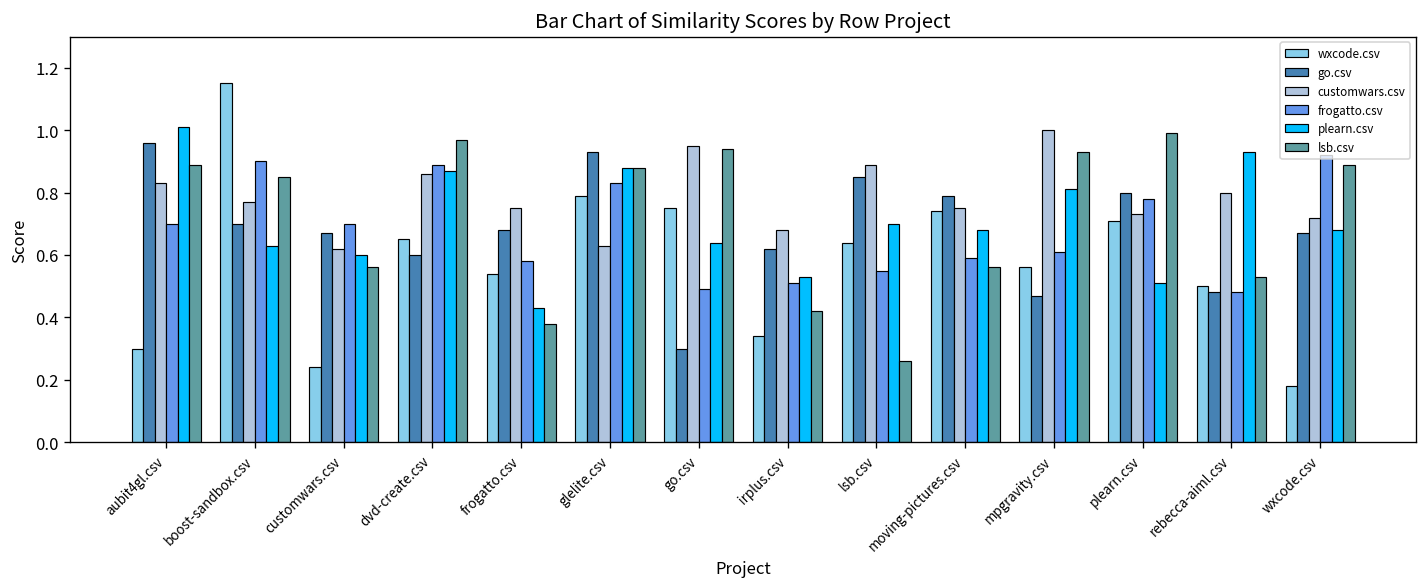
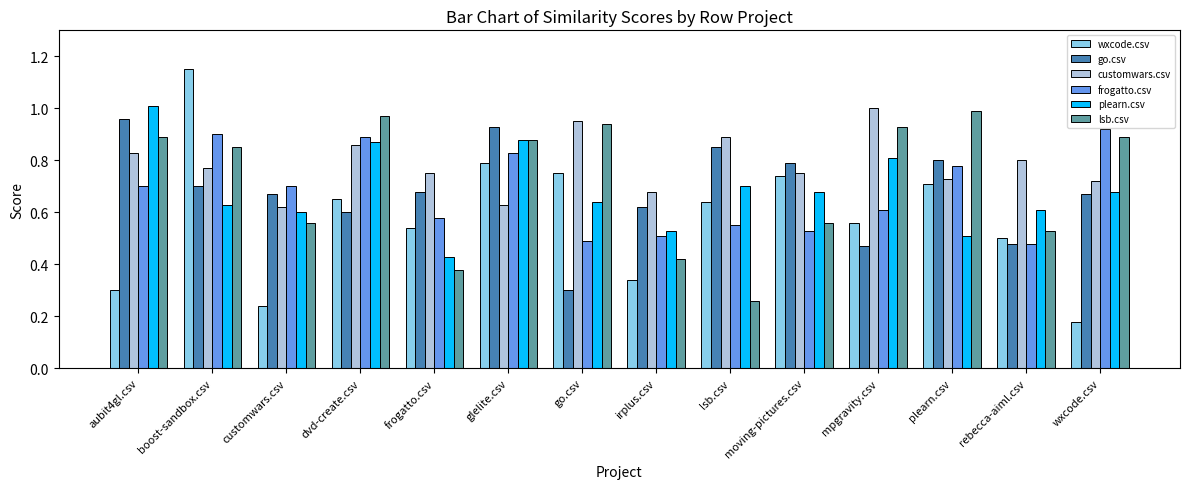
  {
    "frogatto.csv": {
      "aubit4gl.csv": 0.70,
      "boost-sandbox.csv": 0.90,
      "customwars.csv": 0.70,
      "dvd-create.csv": 0.89,
      "frogatto.csv": 0.58,
      "glelite.csv": 0.83,
      "go.csv": 0.49,
      "irplus.csv": 0.51,
      "lsb.csv": 0.55,
-     "moving-pictures.csv": 0.59,
+     "moving-pictures.csv": 0.53,
      "mpgravity.csv": 0.61,
      "plearn.csv": 0.78,
      "rebecca-aiml.csv": 0.48,
      "wxcode.csv": 0.92
    },
    "plearn.csv": {
      "aubit4gl.csv": 1.01,
      "boost-sandbox.csv": 0.63,
      "customwars.csv": 0.60,
      "dvd-create.csv": 0.87,
      "frogatto.csv": 0.43,
      "glelite.csv": 0.88,
      "go.csv": 0.64,
      "irplus.csv": 0.53,
      "lsb.csv": 0.70,
      "moving-pictures.csv": 0.68,
      "mpgravity.csv": 0.81,
      "plearn.csv": 0.51,
-     "rebecca-aiml.csv": 0.93,
+     "rebecca-aiml.csv": 0.61,
      "wxcode.csv": 0.68
    }
  }
